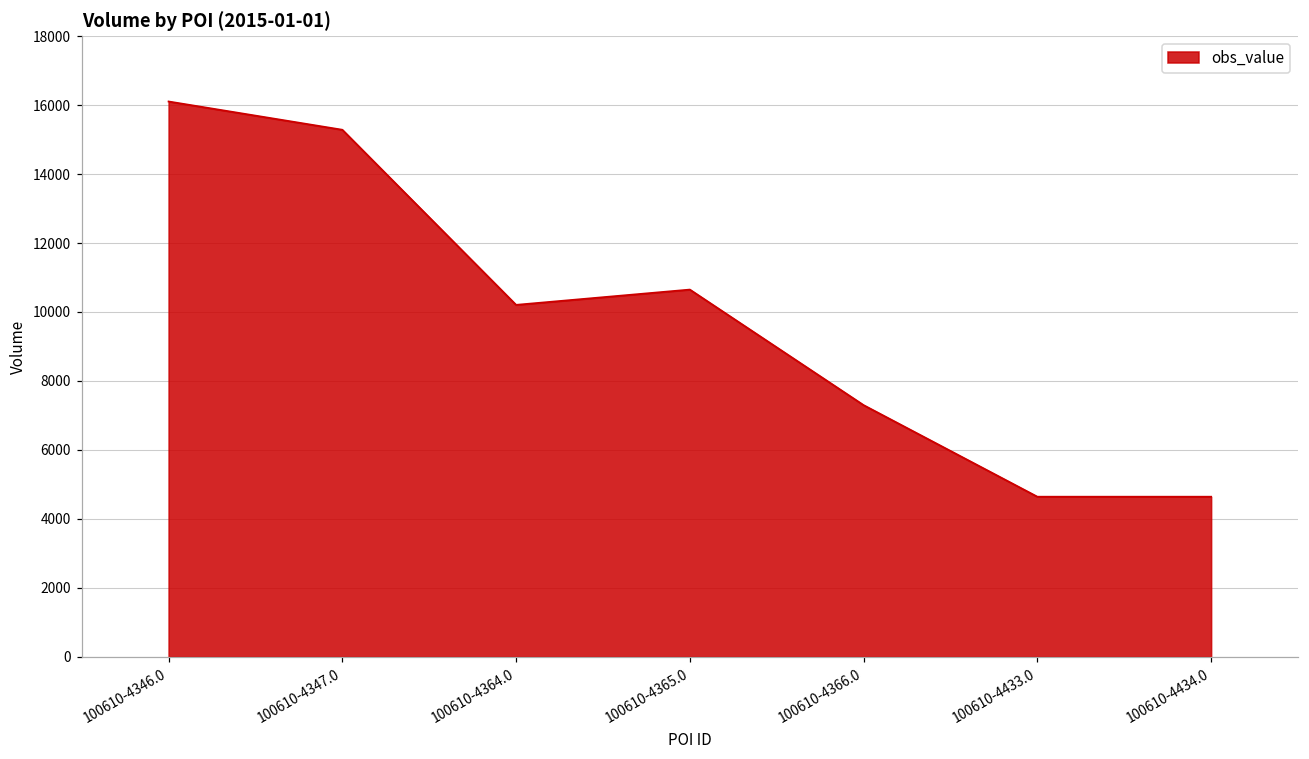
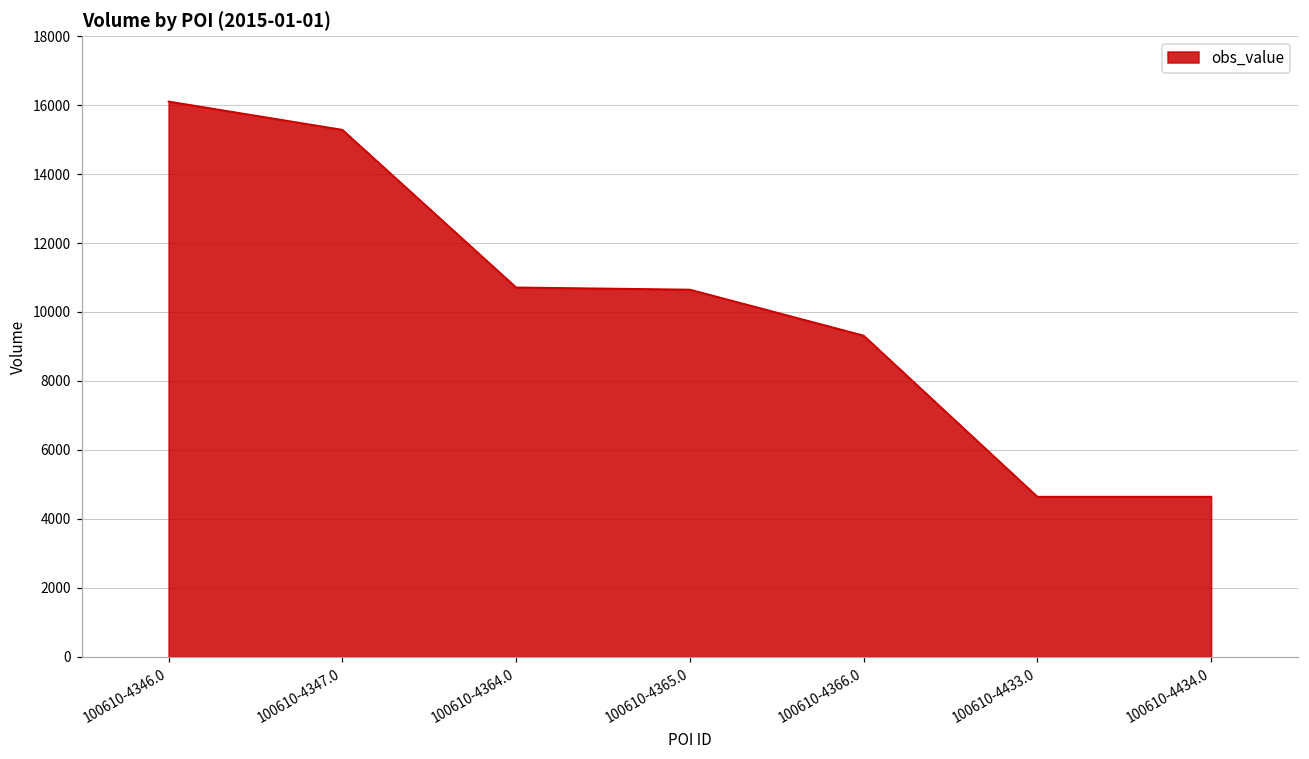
  {
    "100610-4346.0": 16100,
    "100610-4347.0": 15300,
-   "100610-4364.0": 10200,
+   "100610-4364.0": 10700,
    "100610-4365.0": 10600,
-   "100610-4366.0": 7300,
+   "100610-4366.0": 9300,
    "100610-4433.0": 4600,
    "100610-4434.0": 4600
  }
